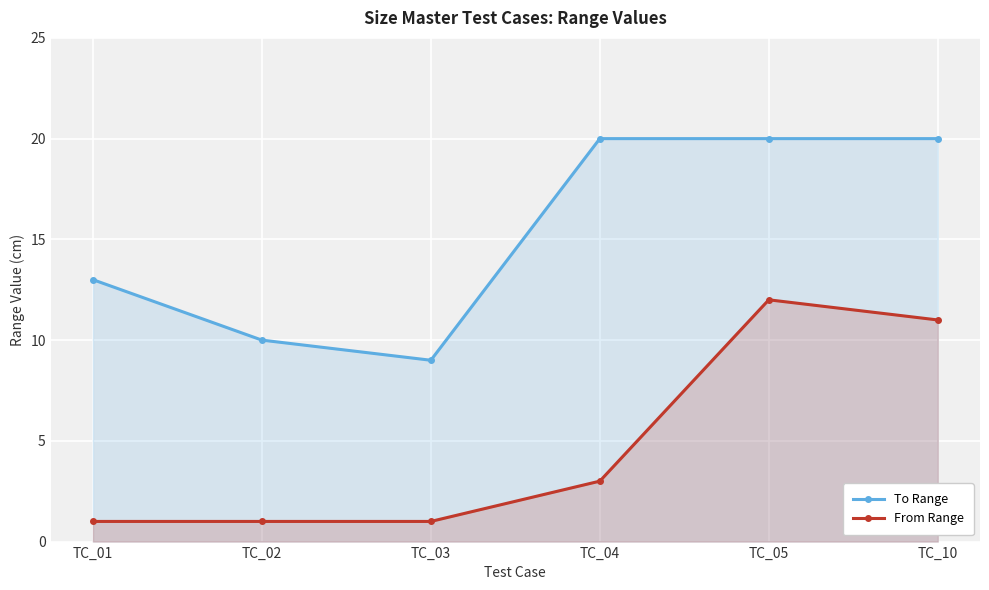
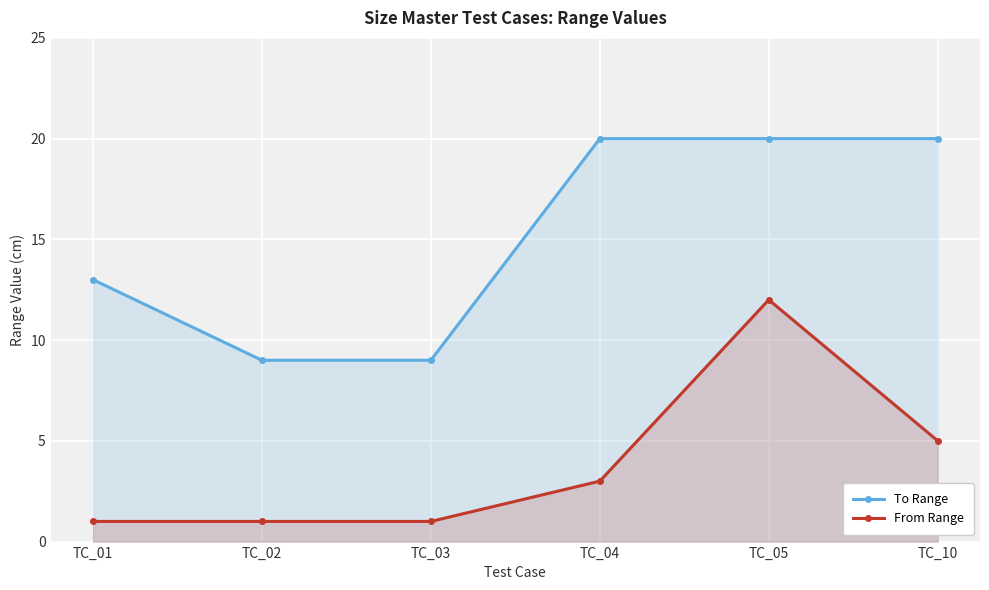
  {
    "To Range": {
      "TC_01": 13,
-     "TC_02": 10,
+     "TC_02": 9,
      "TC_03": 9,
      "TC_04": 20,
      "TC_05": 20,
      "TC_10": 20
    },
    "From Range": {
      "TC_01": 1,
      "TC_02": 1,
      "TC_03": 1,
      "TC_04": 3,
      "TC_05": 12,
-     "TC_10": 11
+     "TC_10": 5
    }
  }
